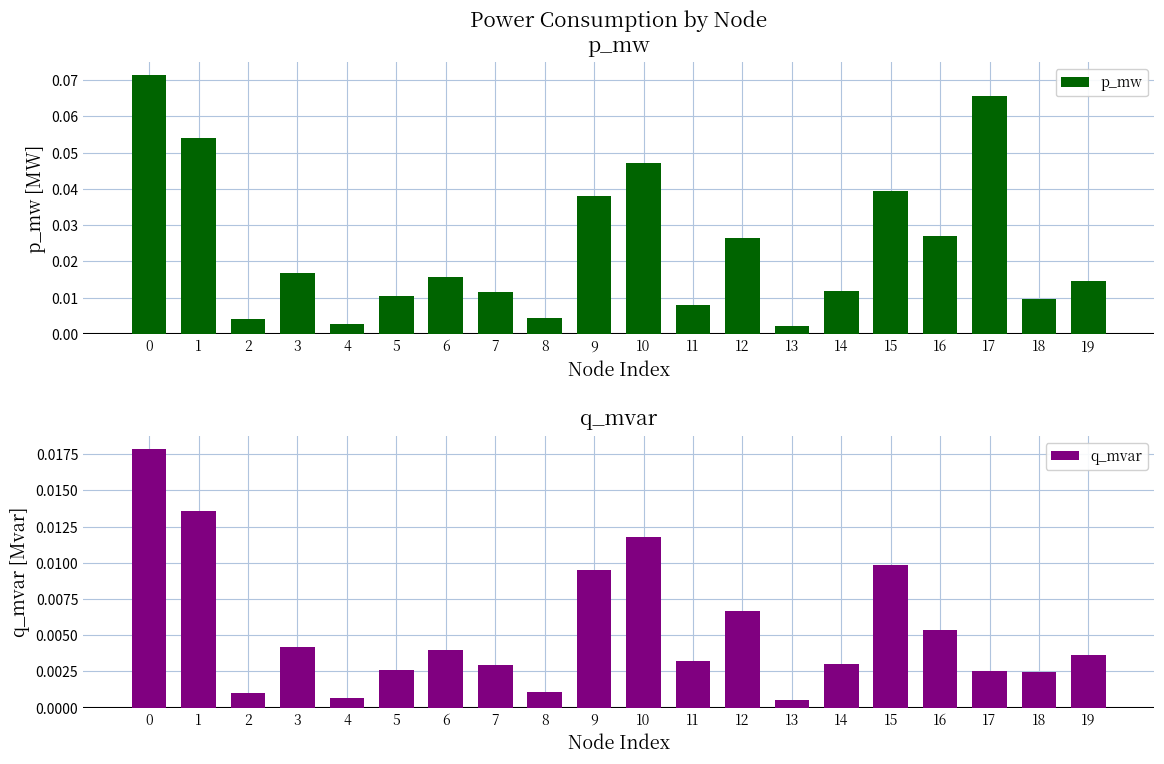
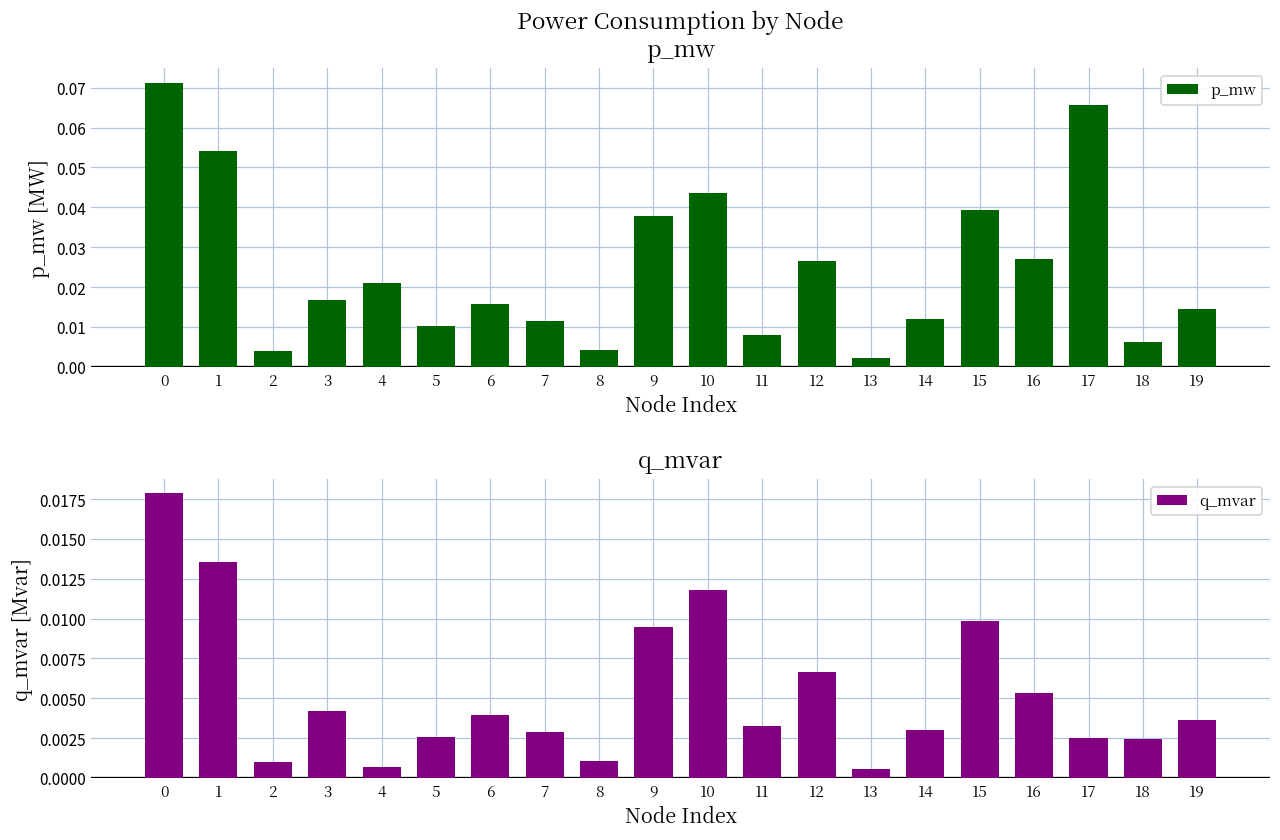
  {
    "Power Consumption by Node p_mw": {
      "0": 0.071,
      "1": 0.054,
      "2": 0.004,
      "3": 0.017,
-     "4": 0.003,
+     "4": 0.021,
      "5": 0.010,
      "6": 0.016,
      "7": 0.012,
      "8": 0.004,
      "9": 0.038,
-     "10": 0.047,
+     "10": 0.044,
      "11": 0.008,
      "12": 0.027,
      "13": 0.002,
      "14": 0.012,
      "15": 0.039,
      "16": 0.027,
      "17": 0.066,
-     "18": 0.010,
+     "18": 0.006,
      "19": 0.014
    },
    "q_mvar": {
      "0": 0.0179,
      "1": 0.0136,
      "2": 0.0010,
      "3": 0.0042,
      "4": 0.0007,
      "5": 0.0026,
      "6": 0.0039,
      "7": 0.0029,
      "8": 0.0011,
      "9": 0.0095,
      "10": 0.0118,
      "11": 0.0032,
      "12": 0.0067,
      "13": 0.0006,
      "14": 0.0030,
      "15": 0.0099,
      "16": 0.0053,
      "17": 0.0025,
      "18": 0.0024,
      "19": 0.0036
    }
  }
